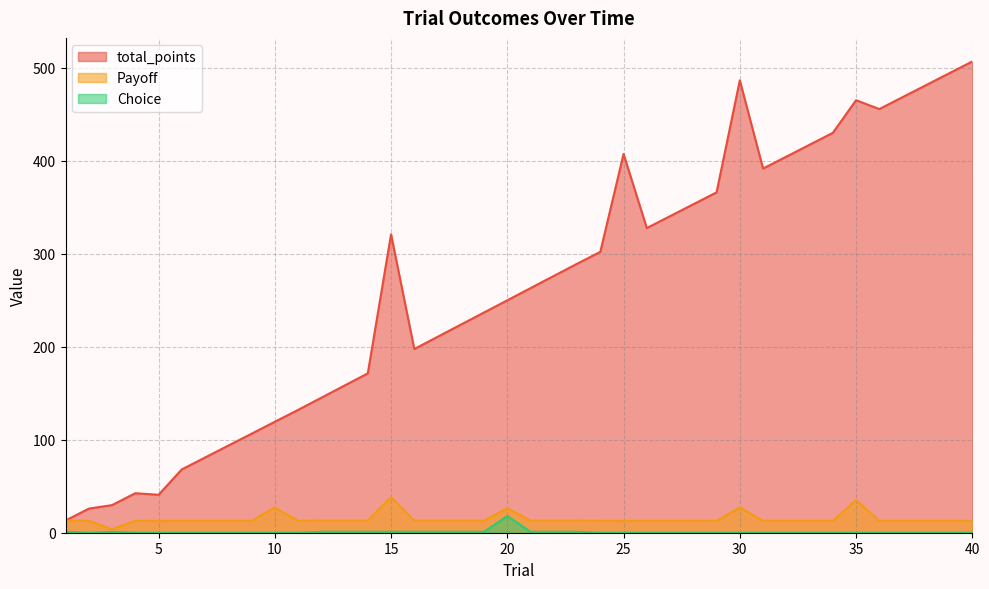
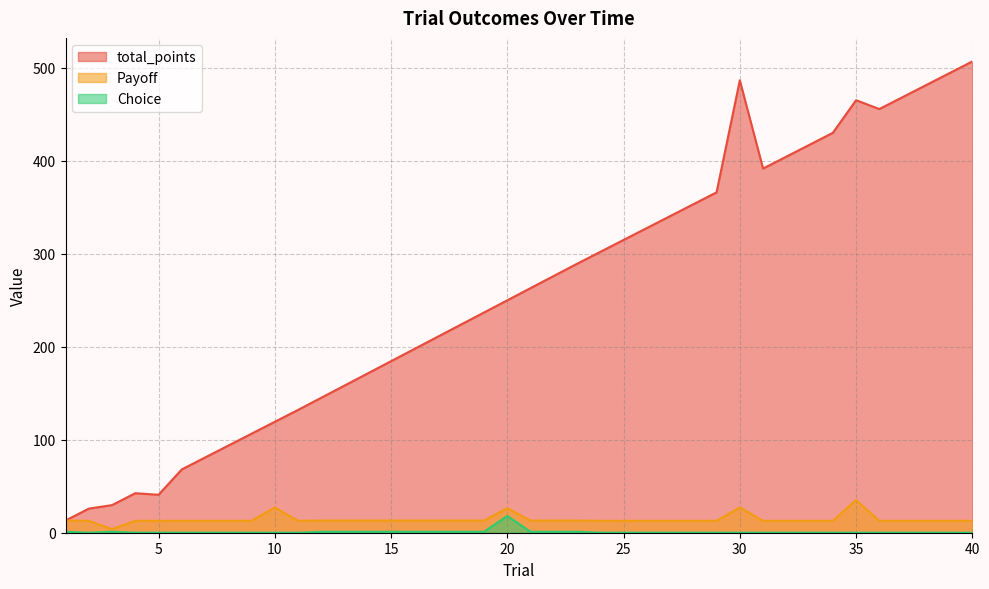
  {
    "total_points": {
      "5": 40,
      "10": 120,
-     "15": 320,
+     "15": 180,
      "20": 250,
-     "25": 410,
+     "25": 310,
      "30": 490,
      "35": 470,
      "40": 510
    },
    "Payoff": {
      "5": 10,
      "10": 30,
-     "15": 40,
+     "15": 10,
      "20": 30,
      "25": 10,
      "30": 30,
      "35": 40,
      "40": 10
    },
    "Choice": {
      "5": 0,
      "10": 0,
      "15": 0,
      "20": 20,
      "25": 0,
      "30": 0,
      "35": 0,
      "40": 0
    }
  }
